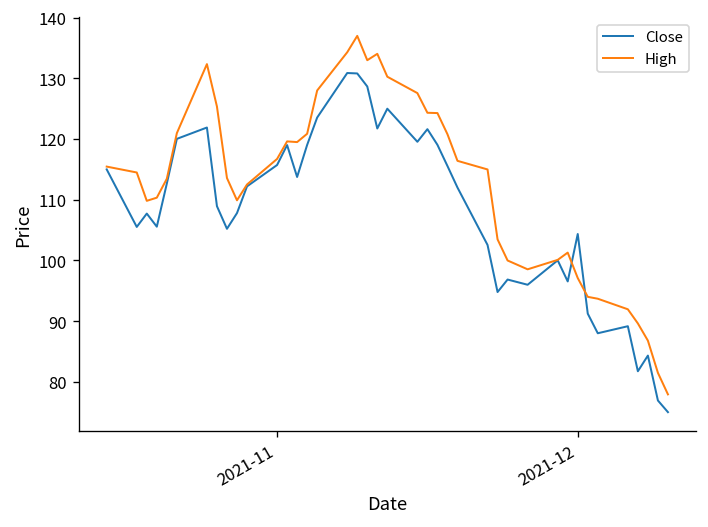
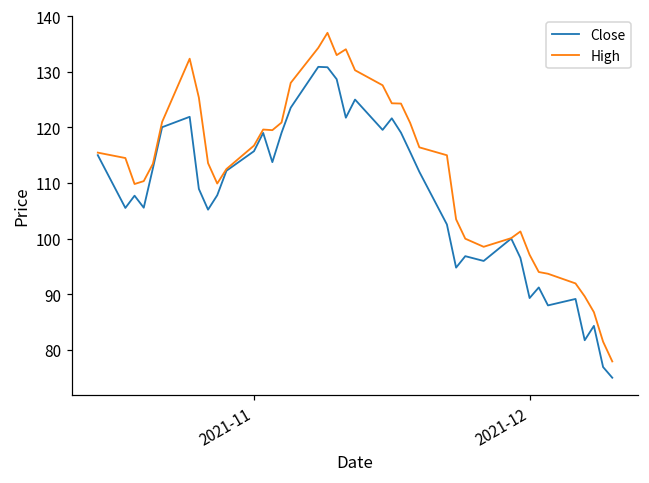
  {
    "Close": {
      "2021-11": 116,
-     "2021-12": 104
+     "2021-12": 89
    },
    "High": {
      "2021-11": 117,
      "2021-12": 97
    }
  }
